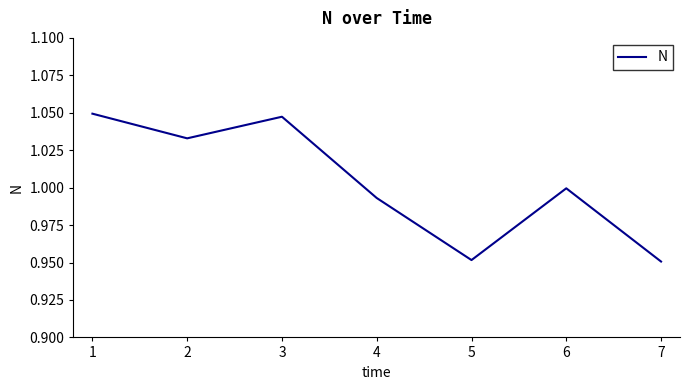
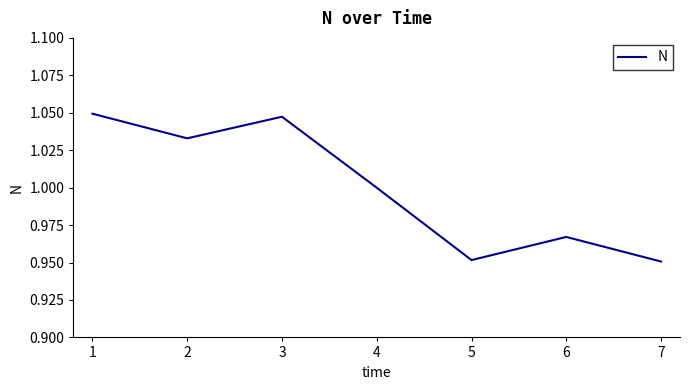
  {
    "1": 1.049,
    "2": 1.033,
    "3": 1.047,
-   "4": 0.993,
+   "4": 1.000,
    "5": 0.952,
-   "6": 1.000,
+   "6": 0.967,
    "7": 0.951
  }
